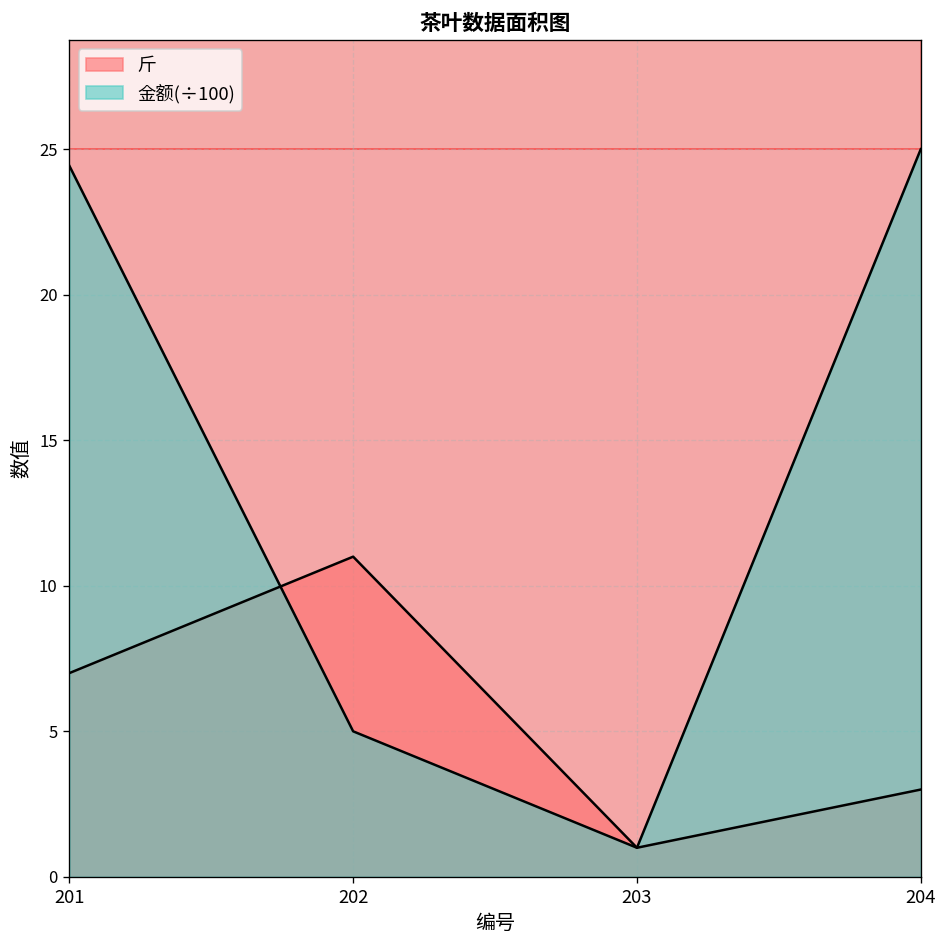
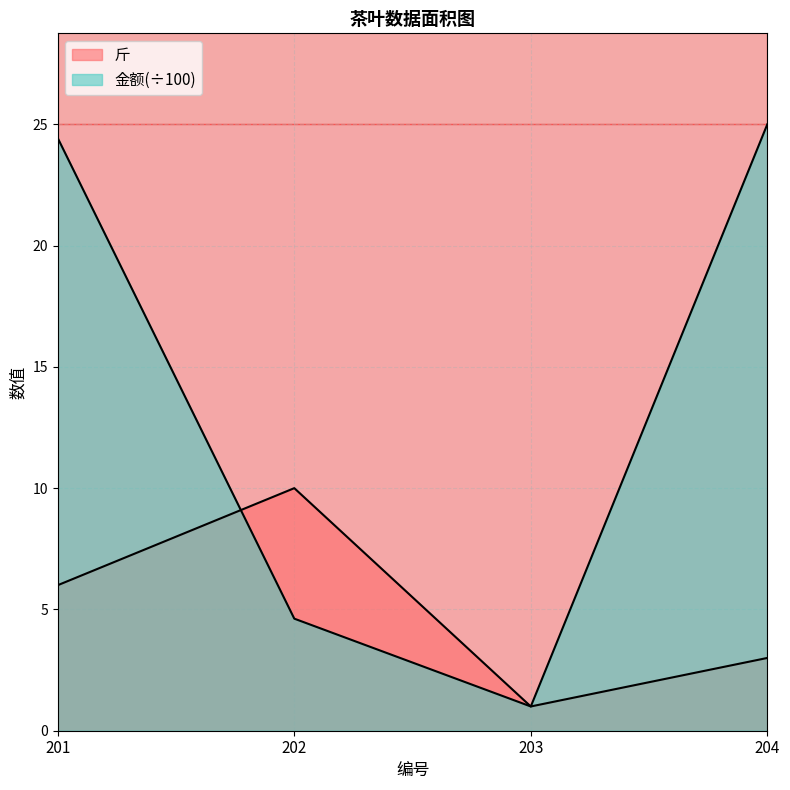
  {
    "斤": {
-     "201": 7,
-     "202": 11,
+     "201": 6,
+     "202": 10,
      "204": 3
    },
    "金额(÷100)": {
      "201": 24.4,
-     "202": 5.0,
+     "202": 4.6,
      "204": 25.0
    }
  }
